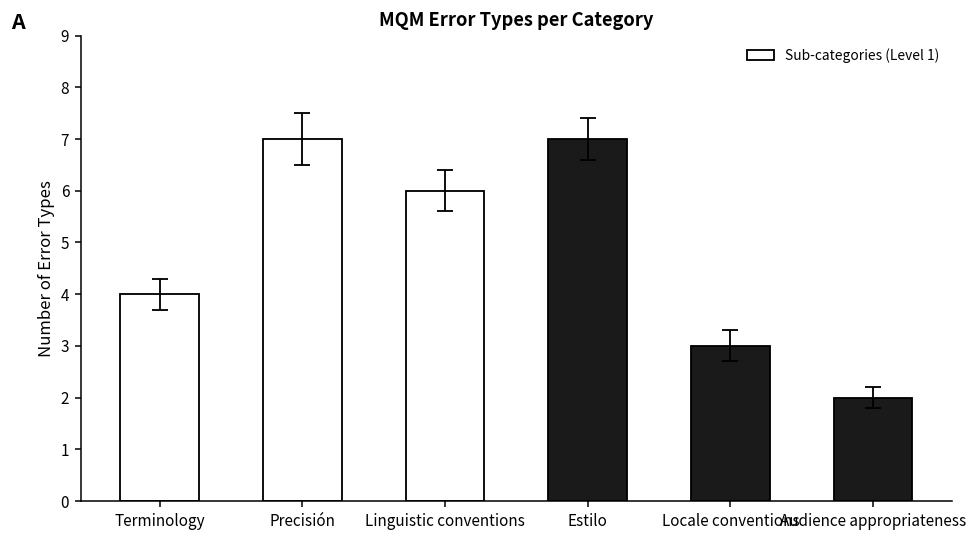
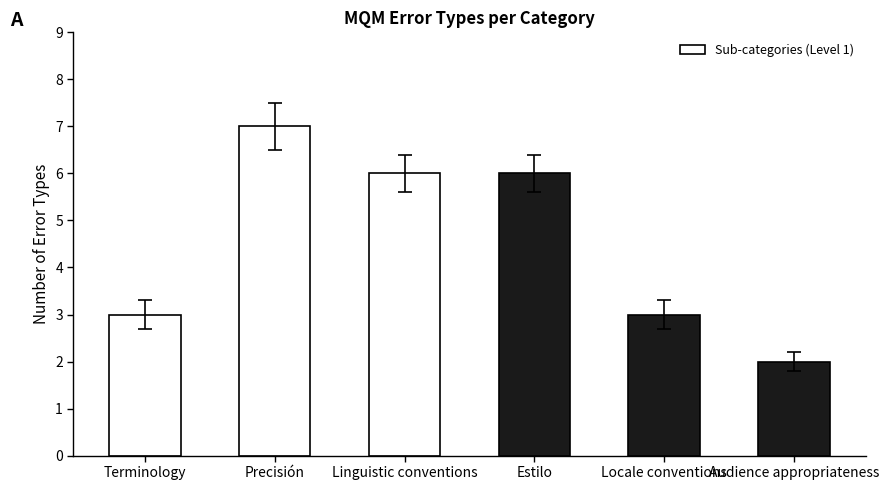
  {
    "Sub-categories (Level 1)": {
-     "Terminology": 4,
+     "Terminology": 3,
      "Precisión": 7,
      "Linguistic conventions": 6,
-     "Estilo": 7,
+     "Estilo": 6,
      "Locale conventions": 3,
      "Audience appropriateness": 2
    }
  }
